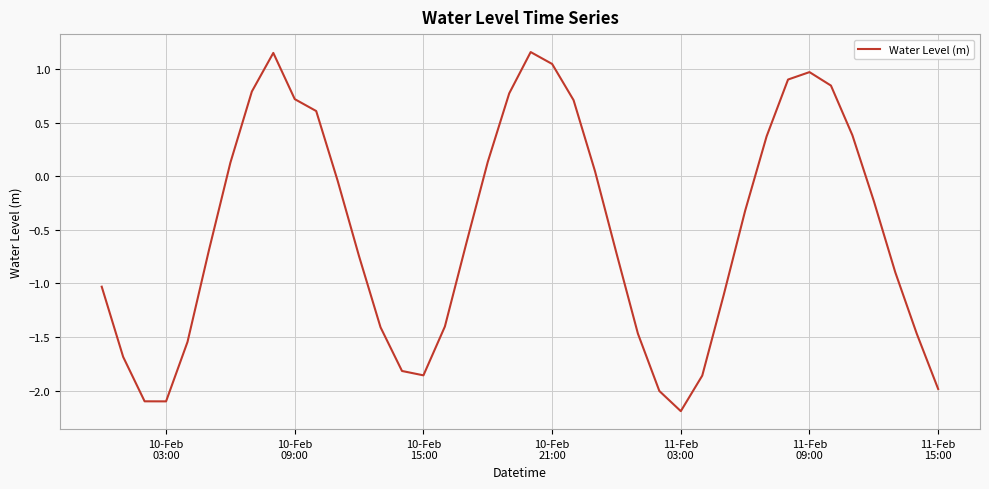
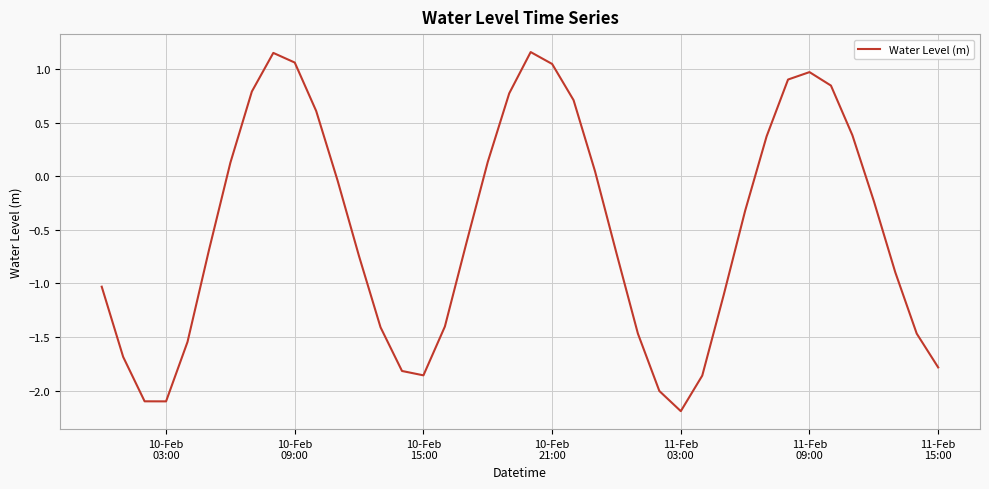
  {
    "10-Feb 03:00": -2.10,
-   "10-Feb 09:00": 0.72,
+   "10-Feb 09:00": 1.06,
    "10-Feb 15:00": -1.86,
    "10-Feb 21:00": 1.05,
    "11-Feb 03:00": -2.19,
    "11-Feb 09:00": 0.97,
-   "11-Feb 15:00": -1.99
+   "11-Feb 15:00": -1.78
  }
